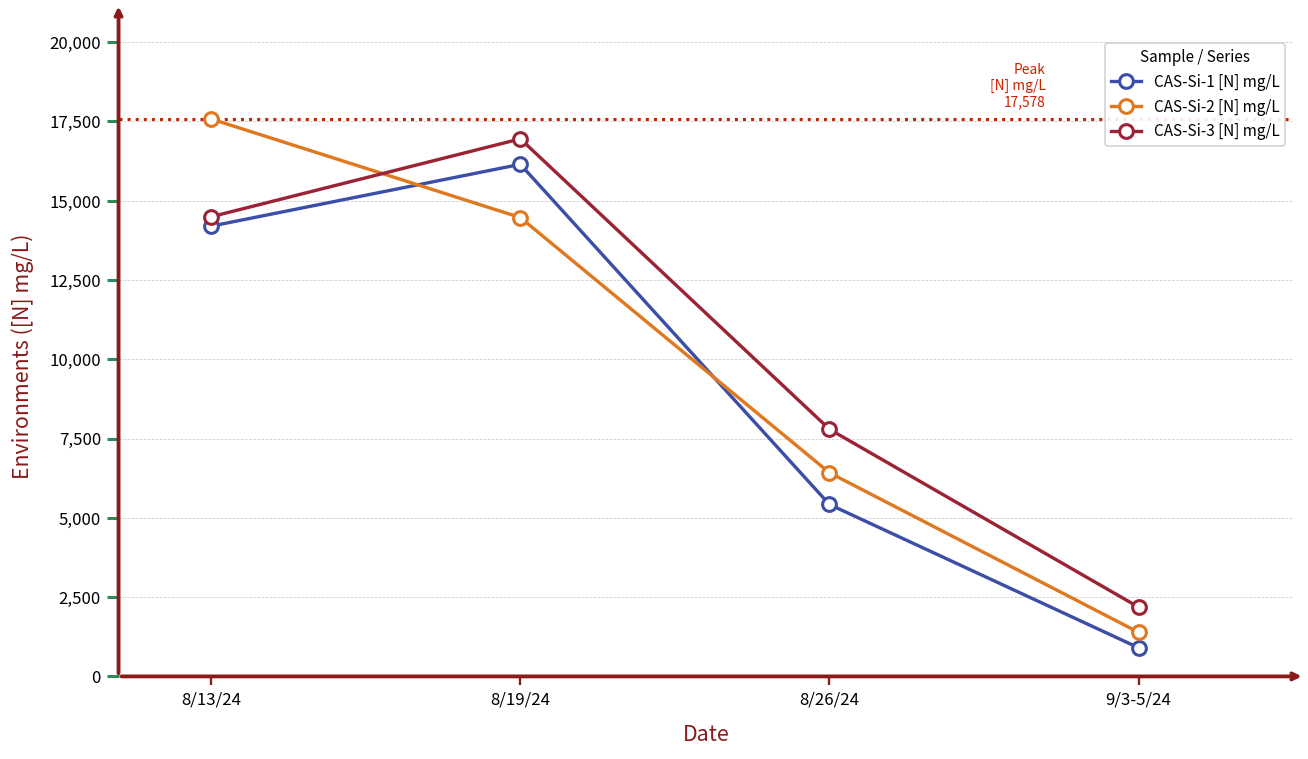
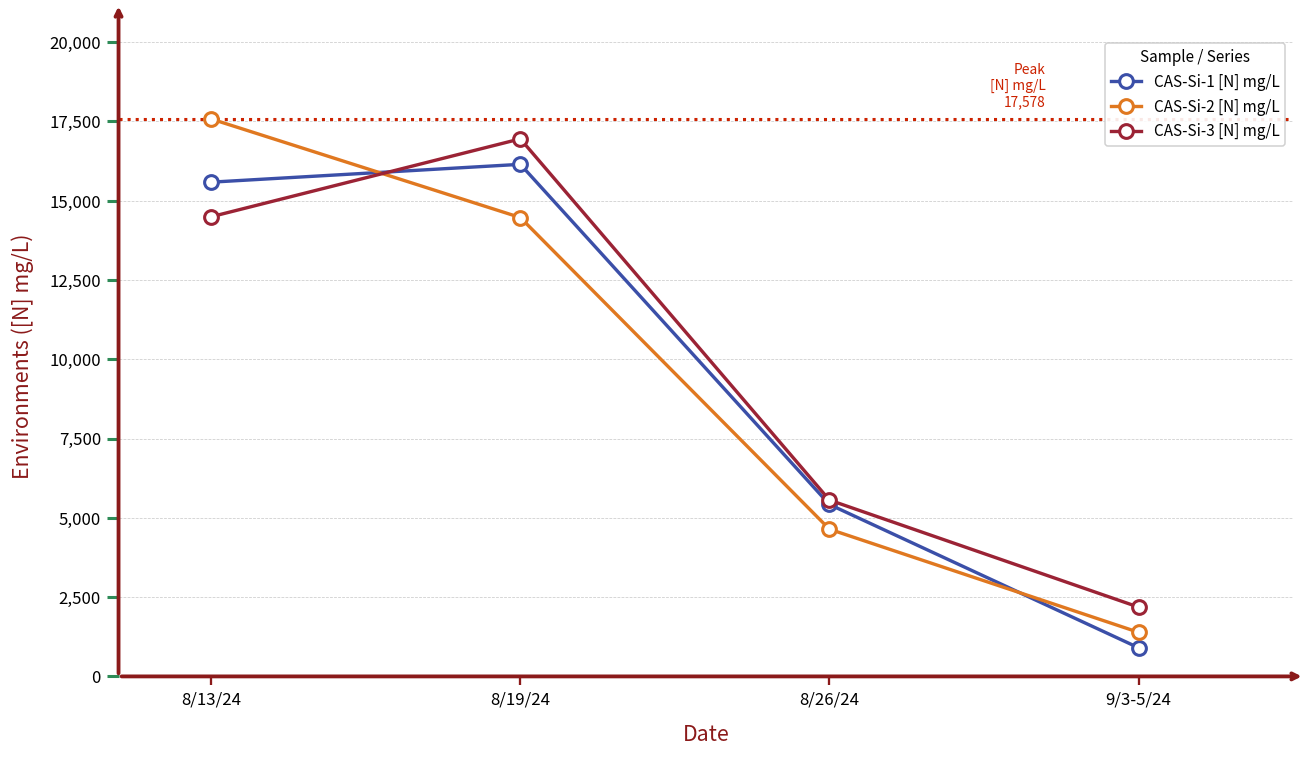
  {
    "CAS-Si-1 [N] mg/L": {
-     "8/13/24": "14,200",
+     "8/13/24": "15,600",
      "8/19/24": "16,100",
      "8/26/24": "5,400",
      "9/3-5/24": "900"
    },
    "CAS-Si-2 [N] mg/L": {
      "8/13/24": "17,600",
      "8/19/24": "14,500",
-     "8/26/24": "6,400",
+     "8/26/24": "4,600",
      "9/3-5/24": "1,400"
    },
    "CAS-Si-3 [N] mg/L": {
      "8/13/24": "14,500",
      "8/19/24": "17,000",
-     "8/26/24": "7,800",
+     "8/26/24": "5,600",
      "9/3-5/24": "2,200"
    }
  }
